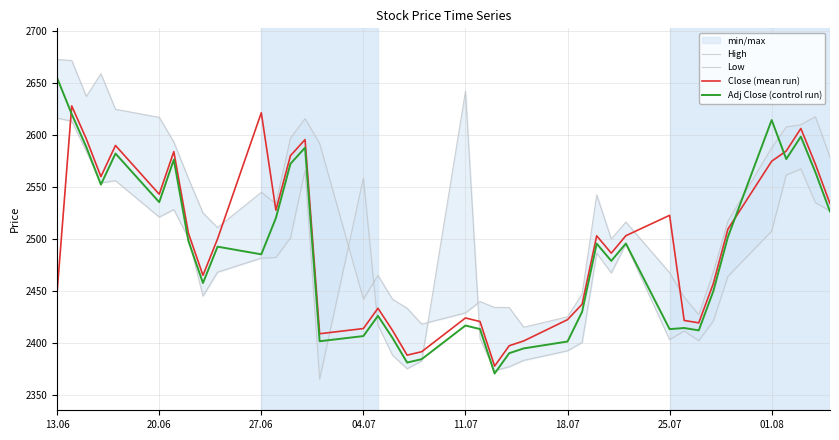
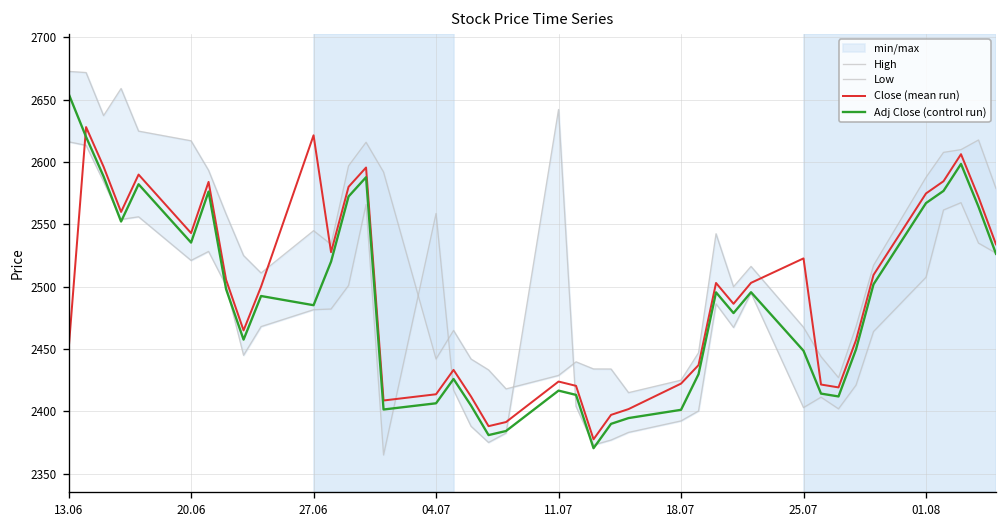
  {
    "Close (mean run)": {
      "13.06": 2449,
      "20.06": 2543,
      "27.06": 2622,
      "04.07": 2414,
      "11.07": 2424,
      "18.07": 2422,
      "25.07": 2523,
      "01.08": 2575
    },
    "Adj Close (control run)": {
      "13.06": 2655,
      "20.06": 2535,
      "27.06": 2485,
      "04.07": 2406,
      "11.07": 2417,
      "18.07": 2401,
-     "25.07": 2413,
-     "01.08": 2614
+     "25.07": 2449,
+     "01.08": 2567
    }
  }
